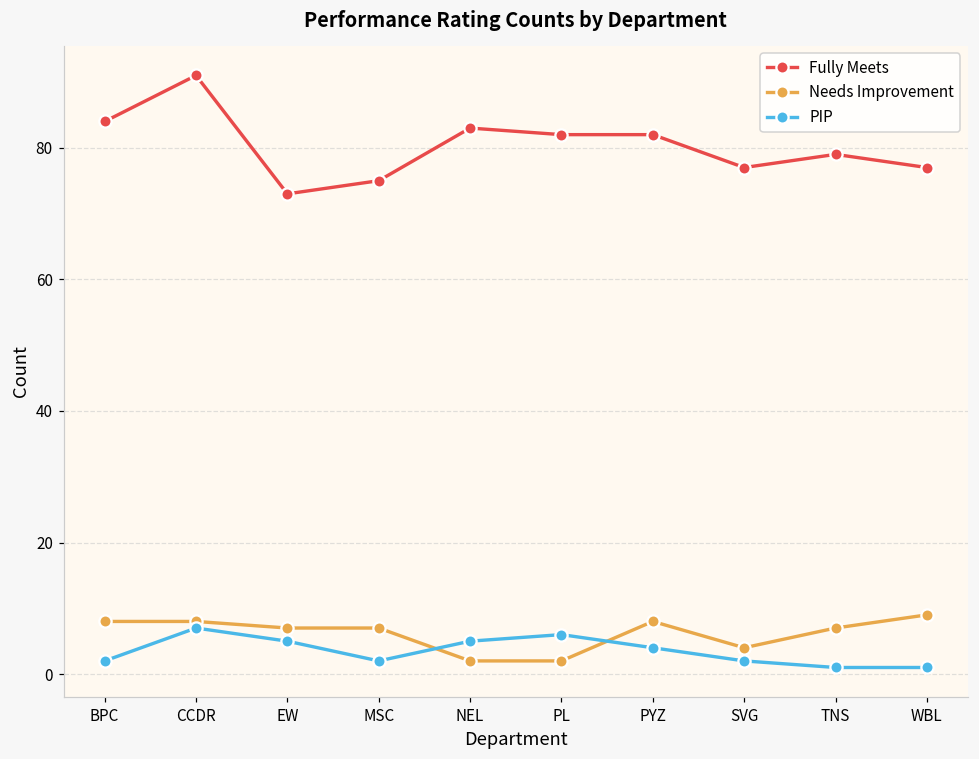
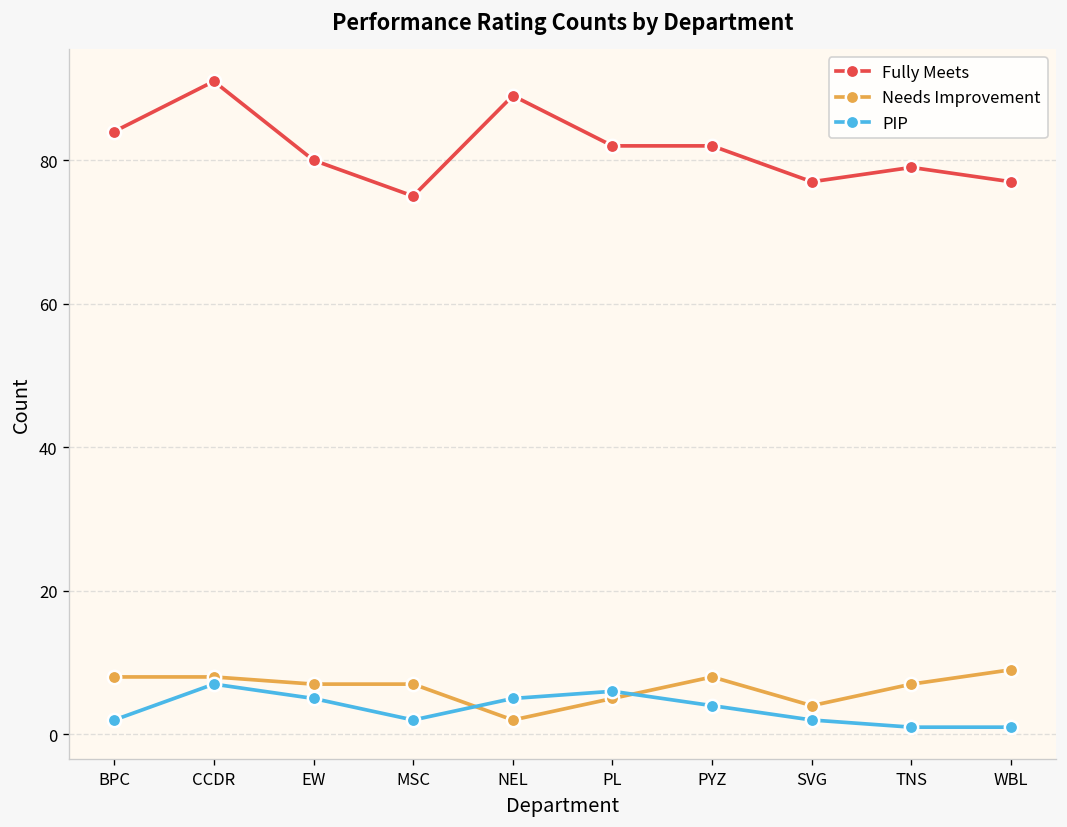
  {
    "Fully Meets": {
      "BPC": 84,
      "CCDR": 91,
-     "EW": 73,
+     "EW": 80,
      "MSC": 75,
-     "NEL": 83,
+     "NEL": 89,
      "PL": 82,
      "PYZ": 82,
      "SVG": 77,
      "TNS": 79,
      "WBL": 77
    },
    "Needs Improvement": {
      "BPC": 8,
      "CCDR": 8,
      "EW": 7,
      "MSC": 7,
      "NEL": 2,
-     "PL": 2,
+     "PL": 5,
      "PYZ": 8,
      "SVG": 4,
      "TNS": 7,
      "WBL": 9
    },
    "PIP": {
      "BPC": 2,
      "CCDR": 7,
      "EW": 5,
      "MSC": 2,
      "NEL": 5,
      "PL": 6,
      "PYZ": 4,
      "SVG": 2,
      "TNS": 1,
      "WBL": 1
    }
  }
